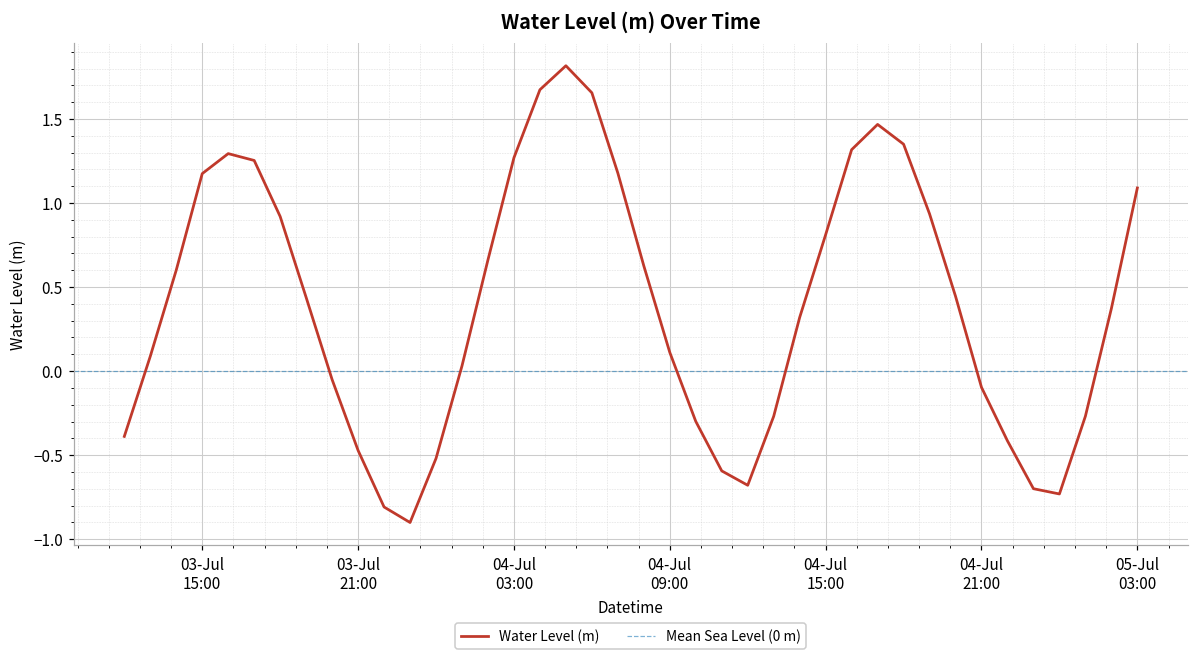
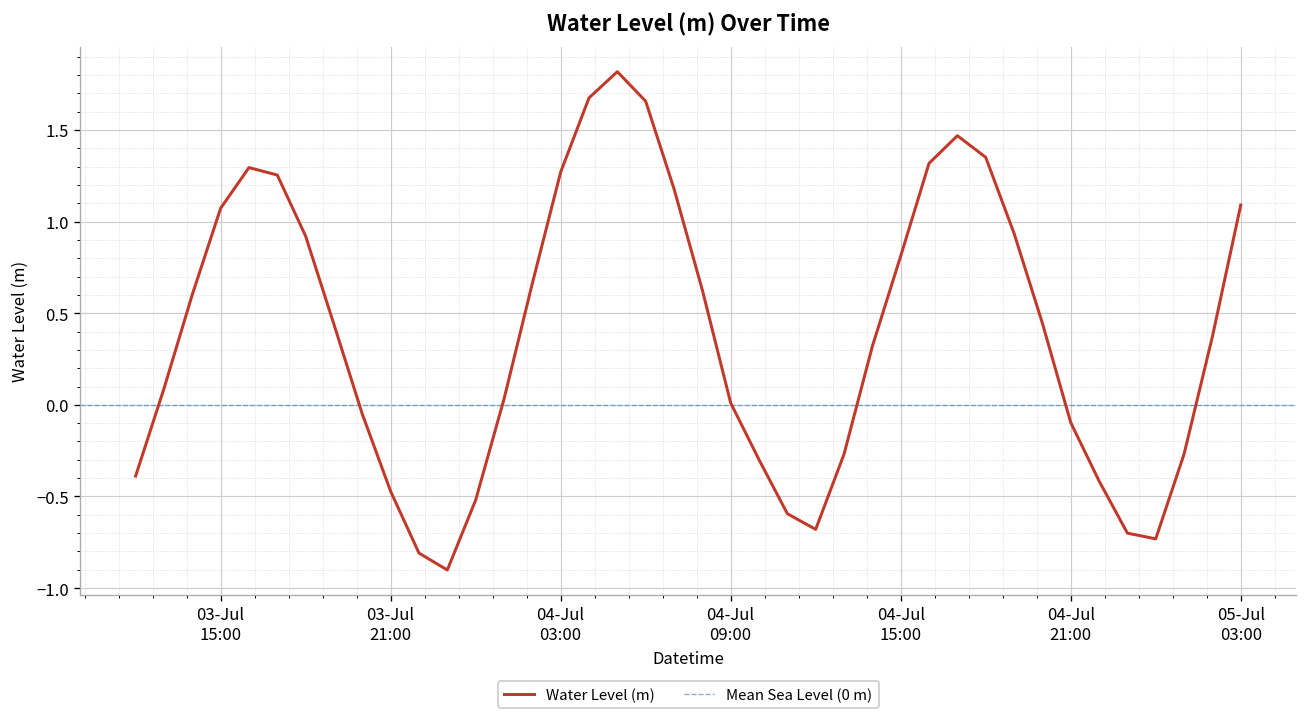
  {
-   "03-Jul 15:00": 1.18,
+   "03-Jul 15:00": 1.07,
    "03-Jul 21:00": -0.47,
    "04-Jul 03:00": 1.27,
-   "04-Jul 09:00": 0.11,
+   "04-Jul 09:00": 0.01,
    "04-Jul 15:00": 0.81,
    "04-Jul 21:00": -0.10,
    "05-Jul 03:00": 1.09
  }
